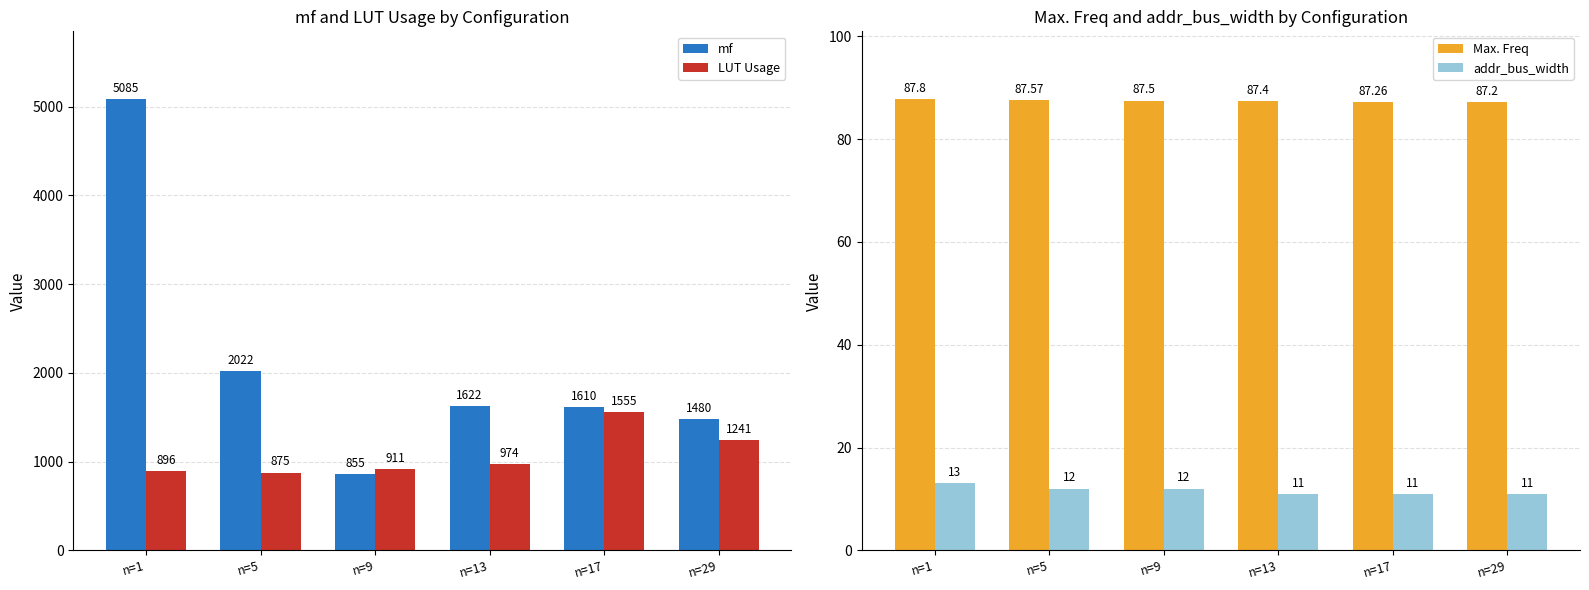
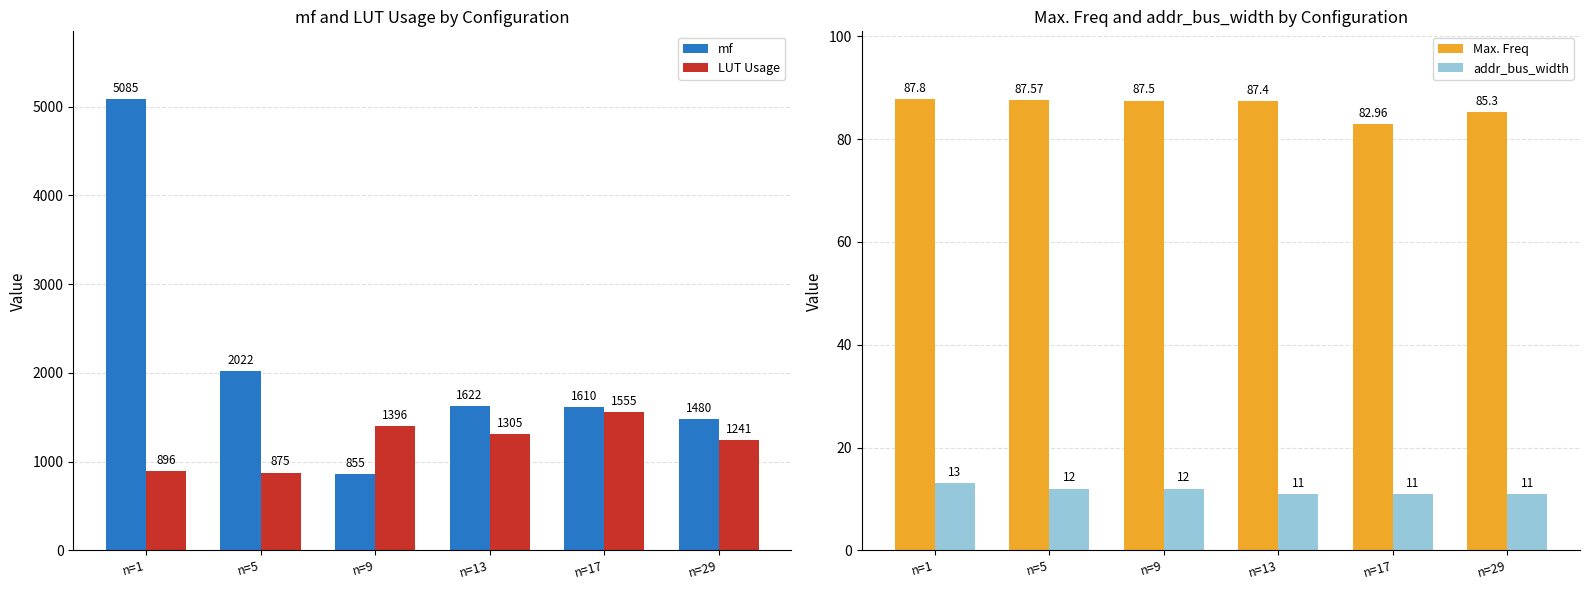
  {
    "mf and LUT Usage by Configuration": {
      "mf": {
        "n=1": 5085,
        "n=5": 2022,
        "n=9": 855,
        "n=13": 1622,
        "n=17": 1610,
        "n=29": 1480
      },
      "LUT Usage": {
        "n=1": 896,
        "n=5": 875,
-       "n=9": 911,
-       "n=13": 974,
+       "n=9": 1396,
+       "n=13": 1305,
        "n=17": 1555,
        "n=29": 1241
      }
    },
    "Max. Freq and addr_bus_width by Configuration": {
      "Max. Freq": {
        "n=1": 87.8,
        "n=5": 87.57,
        "n=9": 87.5,
        "n=13": 87.4,
-       "n=17": 87.26,
-       "n=29": 87.2
+       "n=17": 82.96,
+       "n=29": 85.3
      },
      "addr_bus_width": {
        "n=1": 13,
        "n=5": 12,
        "n=9": 12,
        "n=13": 11,
        "n=17": 11,
        "n=29": 11
      }
    }
  }
